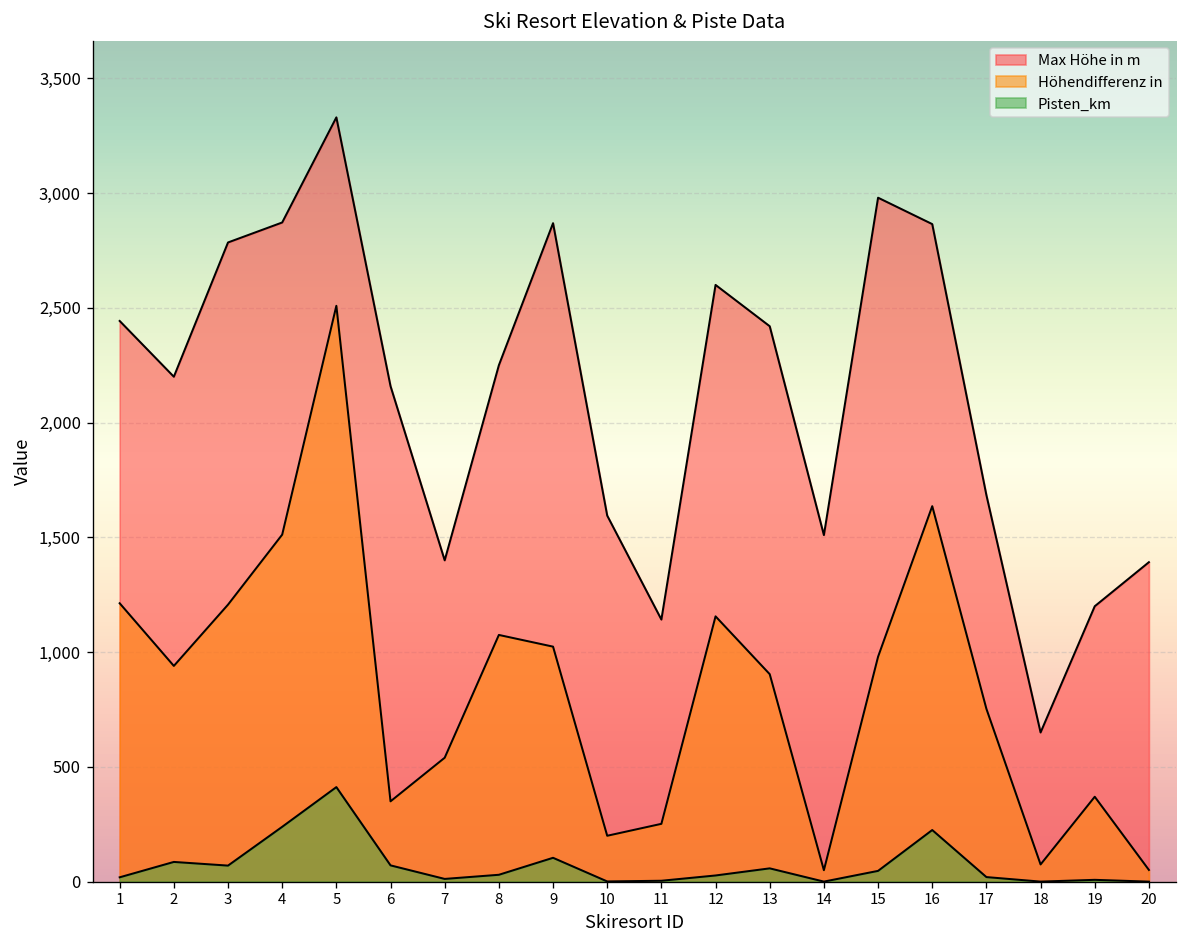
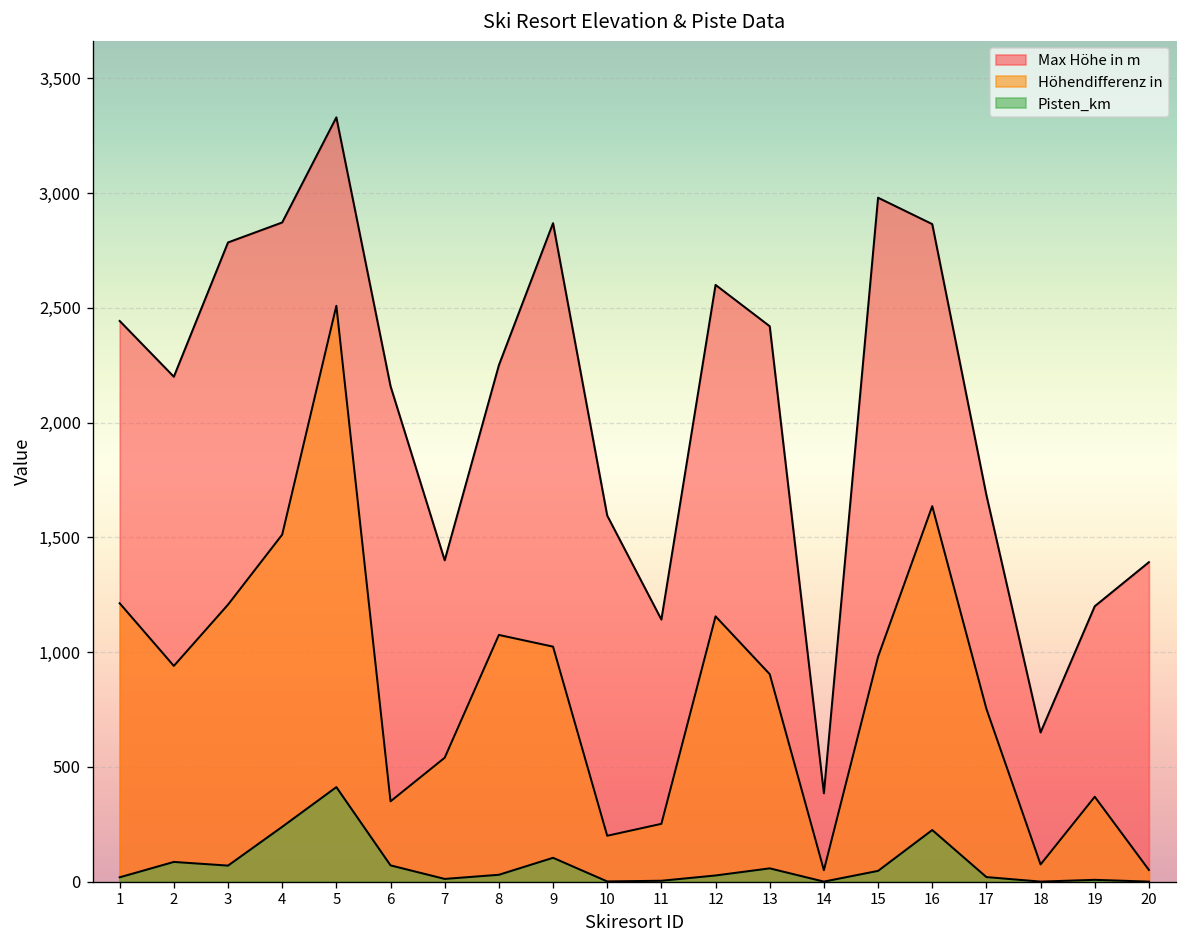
  {
    "Max Höhe in m": {
      "1": "2,440",
      "2": "2,200",
      "3": "2,790",
      "4": "2,870",
      "5": "3,330",
      "6": "2,160",
      "7": "1,400",
      "8": "2,250",
      "9": "2,870",
      "10": "1,600",
      "11": "1,140",
      "12": "2,600",
      "13": "2,420",
-     "14": "1,510",
+     "14": "390",
      "15": "2,980",
      "16": "2,870",
      "17": "1,680",
      "18": "650",
      "19": "1,200",
      "20": "1,390"
    },
    "Höhendifferenz in": {
      "1": "1,210",
      "2": "940",
      "3": "1,210",
      "4": "1,510",
      "5": "2,510",
      "6": "350",
      "7": "540",
      "8": "1,080",
      "9": "1,020",
      "10": "200",
      "11": "250",
      "12": "1,160",
      "13": "900",
      "14": "50",
      "15": "980",
      "16": "1,640",
      "17": "750",
      "18": "80",
      "19": "370",
      "20": "50"
    },
    "Pisten_km": {
      "1": "20",
      "2": "90",
      "3": "70",
      "4": "240",
      "5": "410",
      "6": "70",
      "7": "10",
      "8": "30",
      "9": "100",
      "10": "0",
      "11": "0",
      "12": "30",
      "13": "60",
      "14": "0",
      "15": "50",
      "16": "230",
      "17": "20",
      "18": "0",
      "19": "10",
      "20": "0"
    }
  }
